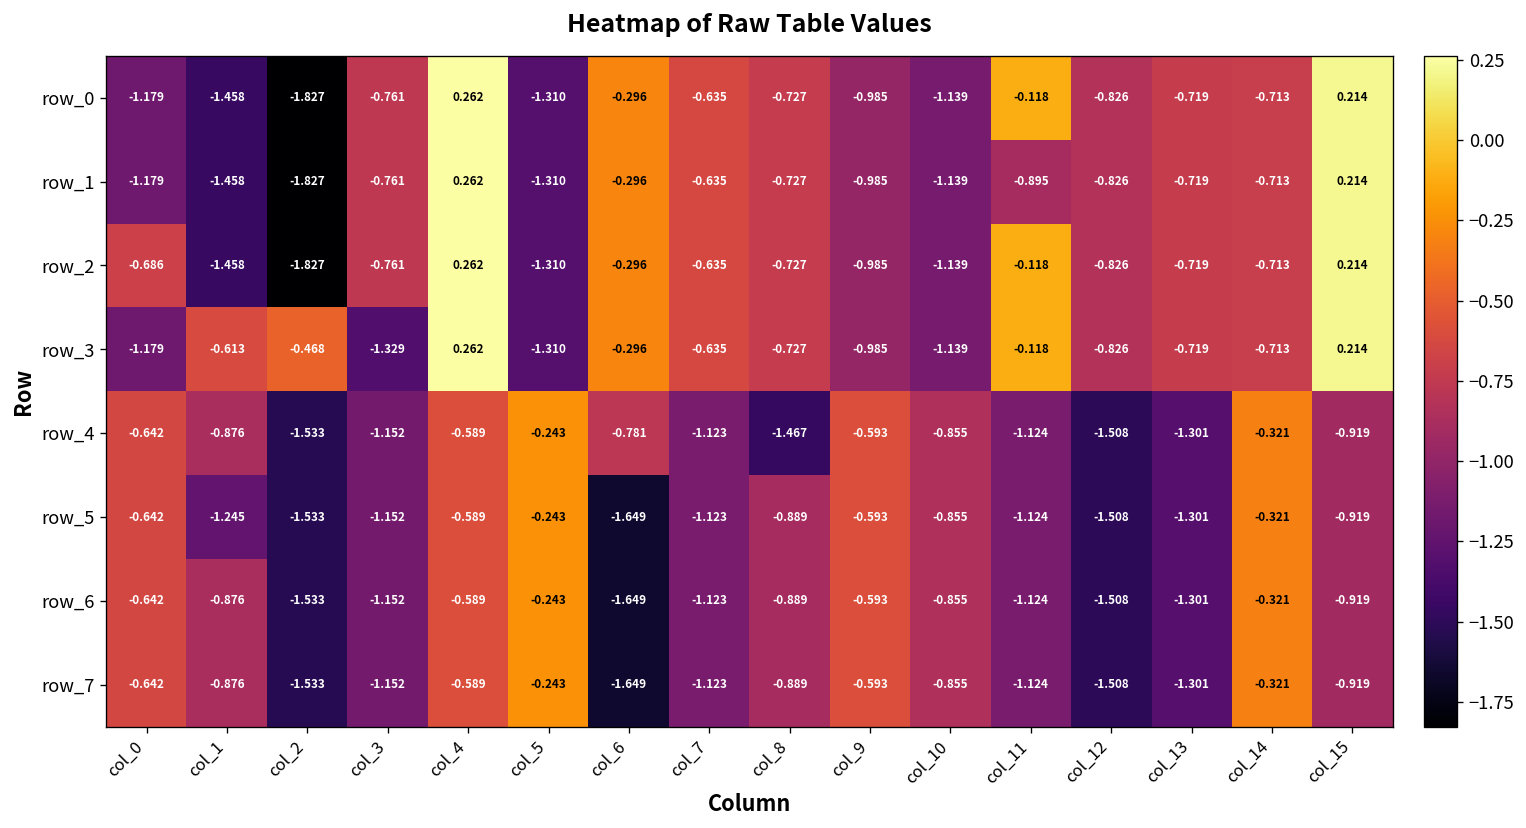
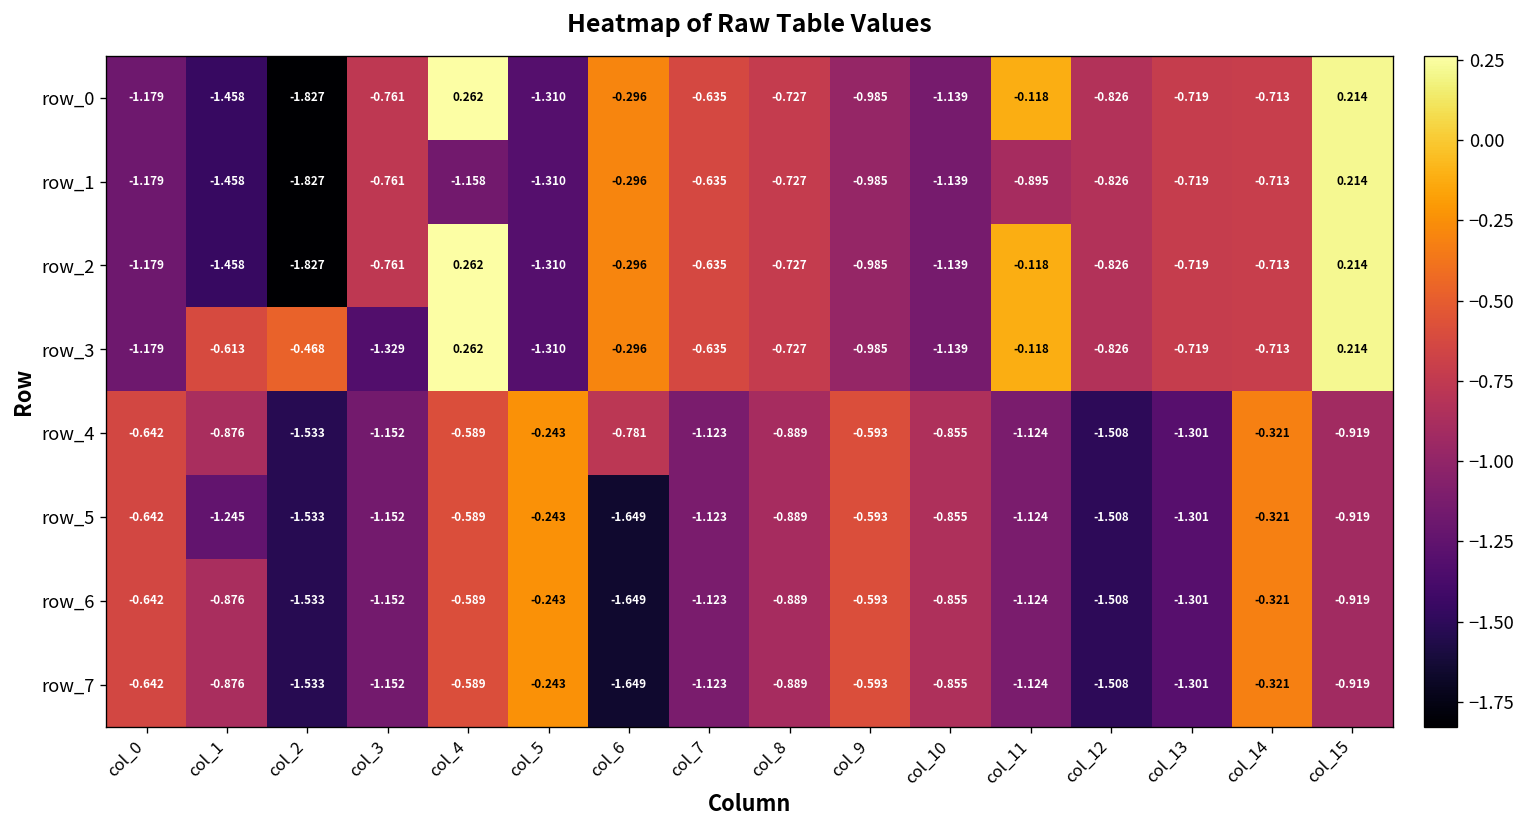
  {
    "row_0": {
      "col_0": -1.179,
      "col_1": -1.458,
      "col_2": -1.827,
      "col_3": -0.761,
      "col_4": 0.262,
      "col_5": -1.310,
      "col_6": -0.296,
      "col_7": -0.635,
      "col_8": -0.727,
      "col_9": -0.985,
      "col_10": -1.139,
      "col_11": -0.118,
      "col_12": -0.826,
      "col_13": -0.719,
      "col_14": -0.713,
      "col_15": 0.214
    },
    "row_1": {
      "col_0": -1.179,
      "col_1": -1.458,
      "col_2": -1.827,
      "col_3": -0.761,
-     "col_4": 0.262,
+     "col_4": -1.158,
      "col_5": -1.310,
      "col_6": -0.296,
      "col_7": -0.635,
      "col_8": -0.727,
      "col_9": -0.985,
      "col_10": -1.139,
      "col_11": -0.895,
      "col_12": -0.826,
      "col_13": -0.719,
      "col_14": -0.713,
      "col_15": 0.214
    },
    "row_2": {
-     "col_0": -0.686,
+     "col_0": -1.179,
      "col_1": -1.458,
      "col_2": -1.827,
      "col_3": -0.761,
      "col_4": 0.262,
      "col_5": -1.310,
      "col_6": -0.296,
      "col_7": -0.635,
      "col_8": -0.727,
      "col_9": -0.985,
      "col_10": -1.139,
      "col_11": -0.118,
      "col_12": -0.826,
      "col_13": -0.719,
      "col_14": -0.713,
      "col_15": 0.214
    },
    "row_3": {
      "col_0": -1.179,
      "col_1": -0.613,
      "col_2": -0.468,
      "col_3": -1.329,
      "col_4": 0.262,
      "col_5": -1.310,
      "col_6": -0.296,
      "col_7": -0.635,
      "col_8": -0.727,
      "col_9": -0.985,
      "col_10": -1.139,
      "col_11": -0.118,
      "col_12": -0.826,
      "col_13": -0.719,
      "col_14": -0.713,
      "col_15": 0.214
    },
    "row_4": {
      "col_0": -0.642,
      "col_1": -0.876,
      "col_2": -1.533,
      "col_3": -1.152,
      "col_4": -0.589,
      "col_5": -0.243,
      "col_6": -0.781,
      "col_7": -1.123,
-     "col_8": -1.467,
+     "col_8": -0.889,
      "col_9": -0.593,
      "col_10": -0.855,
      "col_11": -1.124,
      "col_12": -1.508,
      "col_13": -1.301,
      "col_14": -0.321,
      "col_15": -0.919
    },
    "row_5": {
      "col_0": -0.642,
      "col_1": -1.245,
      "col_2": -1.533,
      "col_3": -1.152,
      "col_4": -0.589,
      "col_5": -0.243,
      "col_6": -1.649,
      "col_7": -1.123,
      "col_8": -0.889,
      "col_9": -0.593,
      "col_10": -0.855,
      "col_11": -1.124,
      "col_12": -1.508,
      "col_13": -1.301,
      "col_14": -0.321,
      "col_15": -0.919
    },
    "row_6": {
      "col_0": -0.642,
      "col_1": -0.876,
      "col_2": -1.533,
      "col_3": -1.152,
      "col_4": -0.589,
      "col_5": -0.243,
      "col_6": -1.649,
      "col_7": -1.123,
      "col_8": -0.889,
      "col_9": -0.593,
      "col_10": -0.855,
      "col_11": -1.124,
      "col_12": -1.508,
      "col_13": -1.301,
      "col_14": -0.321,
      "col_15": -0.919
    },
    "row_7": {
      "col_0": -0.642,
      "col_1": -0.876,
      "col_2": -1.533,
      "col_3": -1.152,
      "col_4": -0.589,
      "col_5": -0.243,
      "col_6": -1.649,
      "col_7": -1.123,
      "col_8": -0.889,
      "col_9": -0.593,
      "col_10": -0.855,
      "col_11": -1.124,
      "col_12": -1.508,
      "col_13": -1.301,
      "col_14": -0.321,
      "col_15": -0.919
    }
  }
